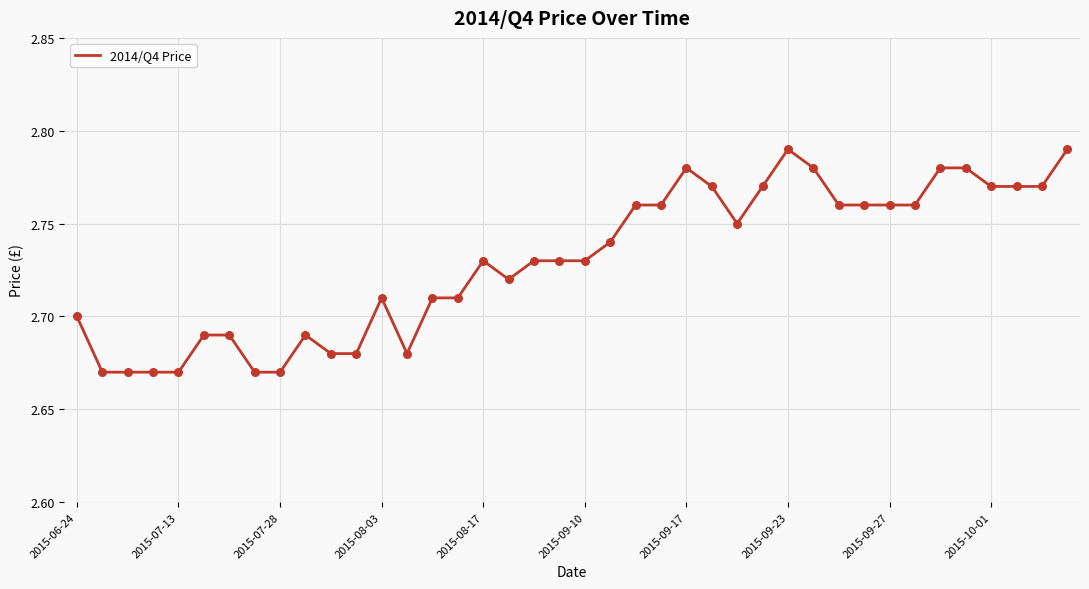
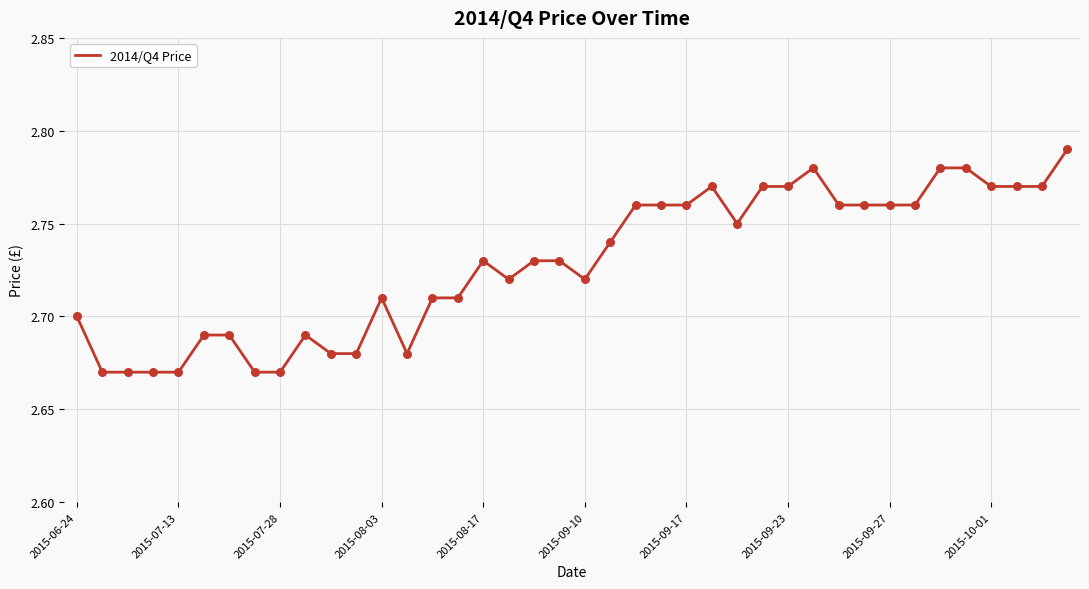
  {
    "2015-06-24": 2.70,
    "2015-07-13": 2.67,
    "2015-07-28": 2.67,
    "2015-08-03": 2.71,
    "2015-08-17": 2.73,
-   "2015-09-10": 2.73,
-   "2015-09-17": 2.78,
-   "2015-09-23": 2.79,
+   "2015-09-10": 2.72,
+   "2015-09-17": 2.76,
+   "2015-09-23": 2.77,
    "2015-09-27": 2.76,
    "2015-10-01": 2.77
  }
